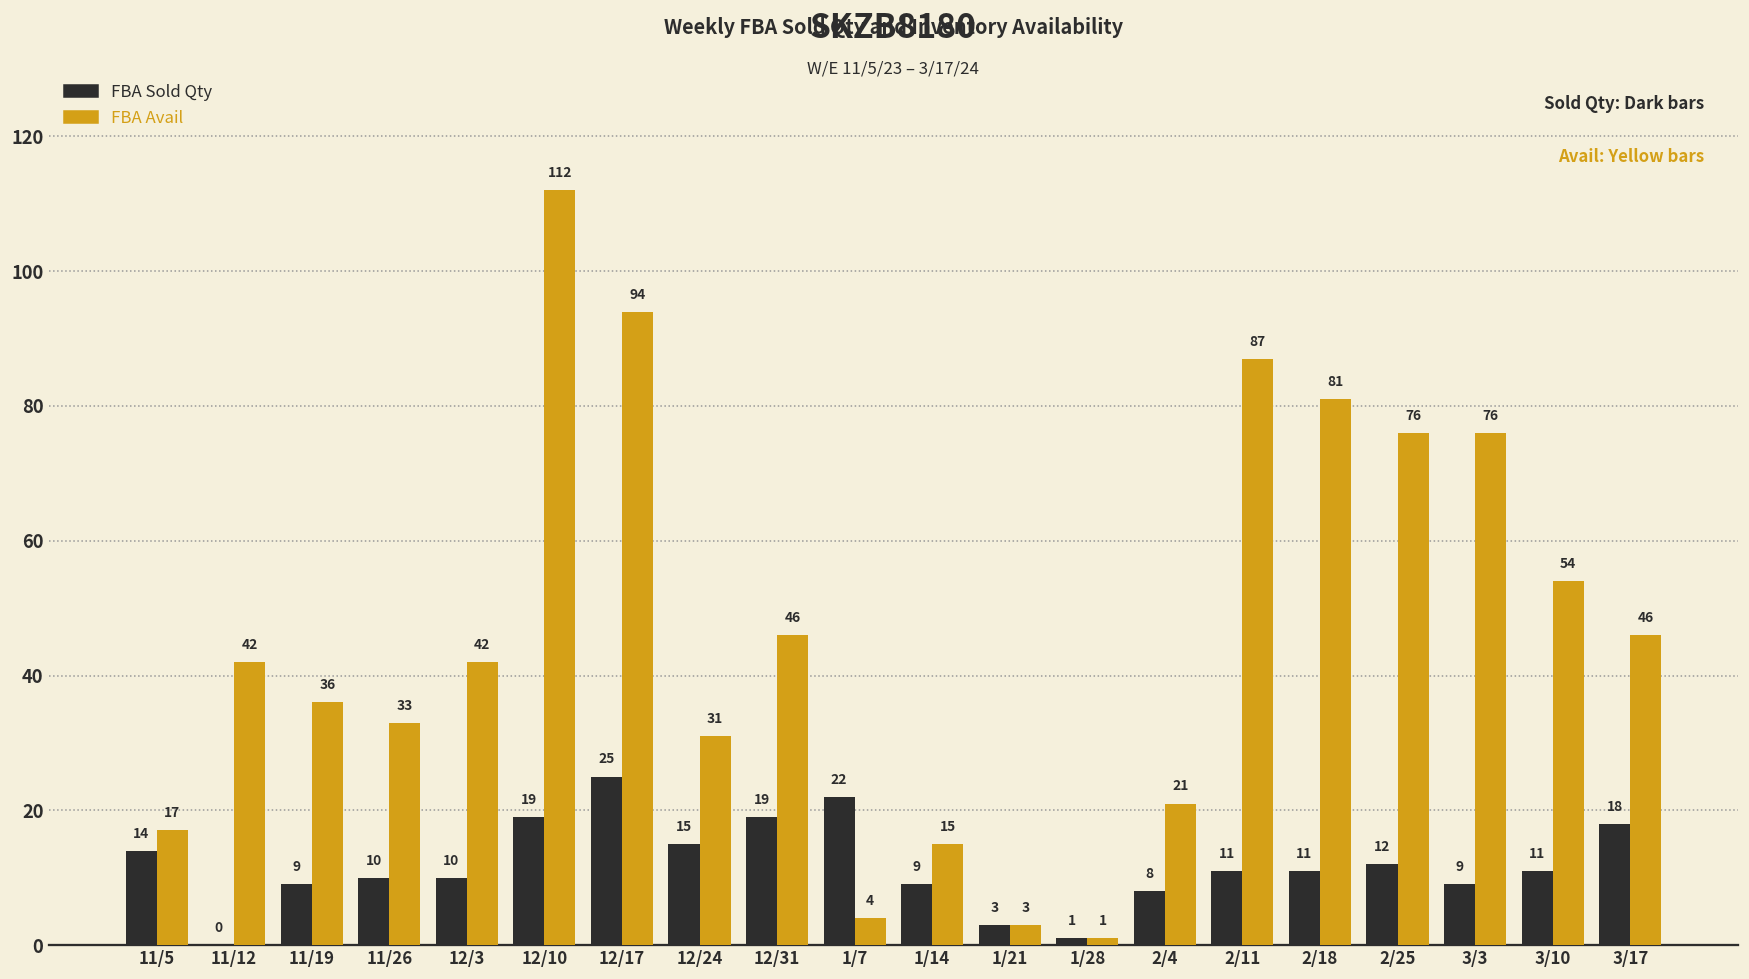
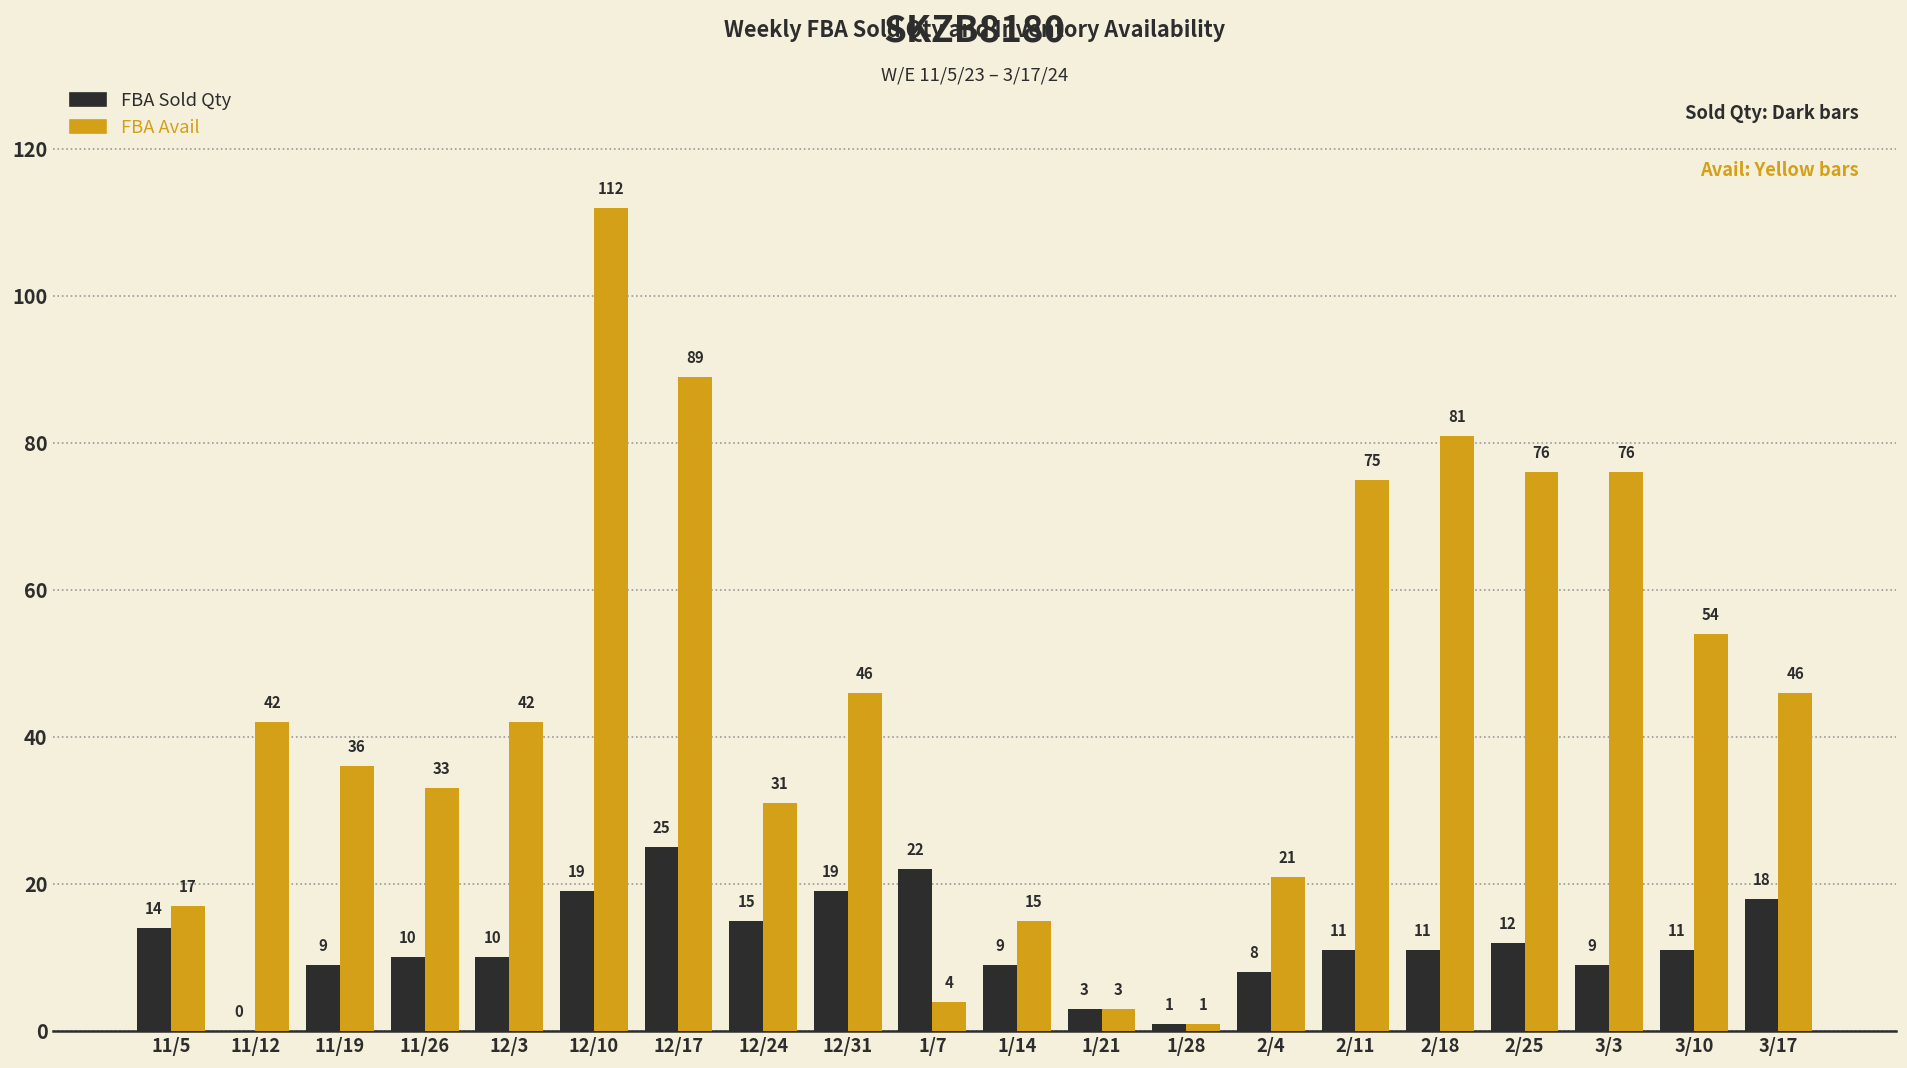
  {
    "FBA Sold Qty": {
      "11/5": 14,
      "11/12": 0,
      "11/19": 9,
      "11/26": 10,
      "12/3": 10,
      "12/10": 19,
      "12/17": 25,
      "12/24": 15,
      "12/31": 19,
      "1/7": 22,
      "1/14": 9,
      "1/21": 3,
      "1/28": 1,
      "2/4": 8,
      "2/11": 11,
      "2/18": 11,
      "2/25": 12,
      "3/3": 9,
      "3/10": 11,
      "3/17": 18
    },
    "FBA Avail": {
      "11/5": 17,
      "11/12": 42,
      "11/19": 36,
      "11/26": 33,
      "12/3": 42,
      "12/10": 112,
-     "12/17": 94,
+     "12/17": 89,
      "12/24": 31,
      "12/31": 46,
      "1/7": 4,
      "1/14": 15,
      "1/21": 3,
      "1/28": 1,
      "2/4": 21,
-     "2/11": 87,
+     "2/11": 75,
      "2/18": 81,
      "2/25": 76,
      "3/3": 76,
      "3/10": 54,
      "3/17": 46
    }
  }
